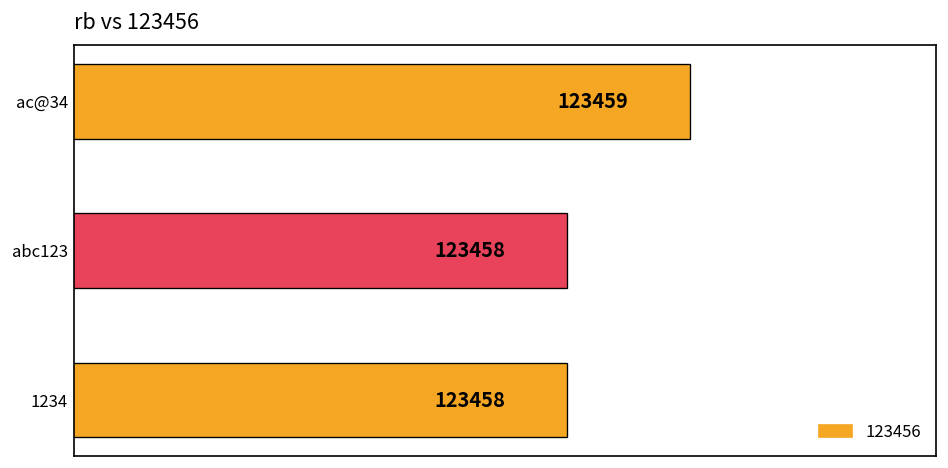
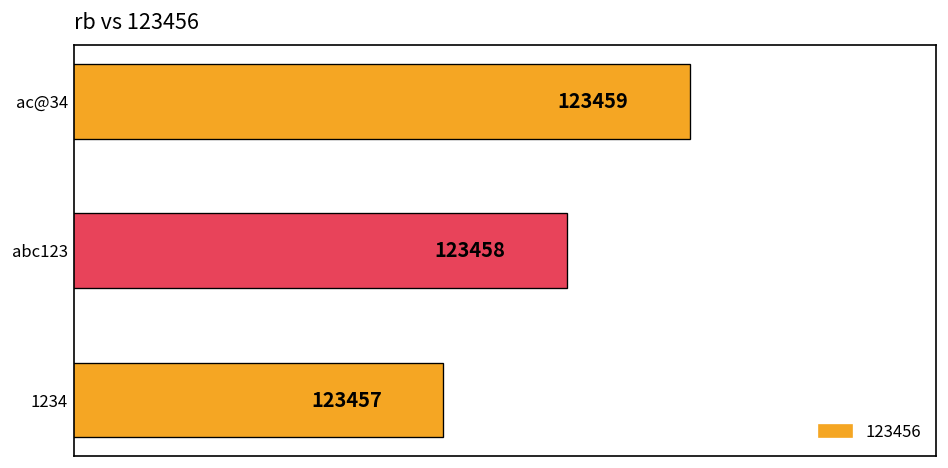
  {
    "ac@34": 123459,
    "abc123": 123458,
-   "1234": 123458
+   "1234": 123457
  }
